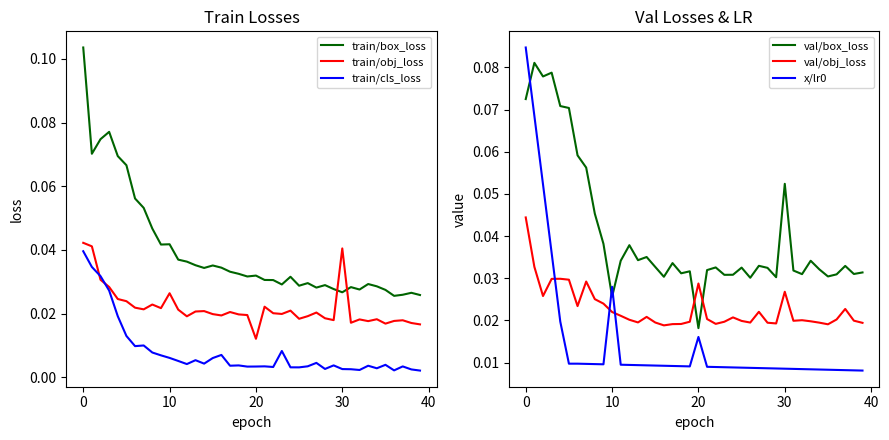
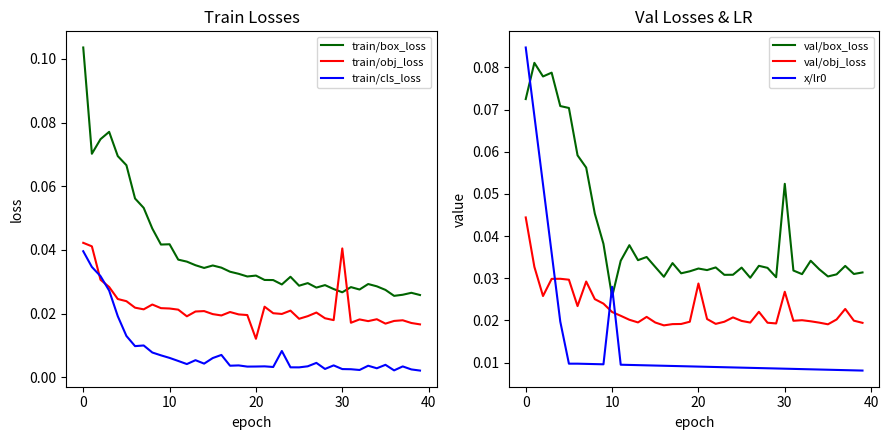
  {
    "Train Losses": {
      "train/box_loss": {
        "0": 0.104,
        "10": 0.042,
        "20": 0.032,
        "30": 0.027
      },
      "train/obj_loss": {
        "0": 0.042,
-       "10": 0.026,
+       "10": 0.022,
        "20": 0.012,
        "30": 0.040
      },
      "train/cls_loss": {
        "0": 0.040,
        "10": 0.006,
        "20": 0.003,
        "30": 0.003
      }
    },
    "Val Losses & LR": {
      "val/box_loss": {
        "0": 0.072,
        "10": 0.026,
-       "20": 0.018,
+       "20": 0.032,
        "30": 0.052
      },
      "val/obj_loss": {
        "0": 0.044,
        "10": 0.022,
        "20": 0.029,
        "30": 0.027
      },
      "x/lr0": {
        "0": 0.085,
        "10": 0.028,
-       "20": 0.016,
+       "20": 0.009,
        "30": 0.009
      }
    }
  }
